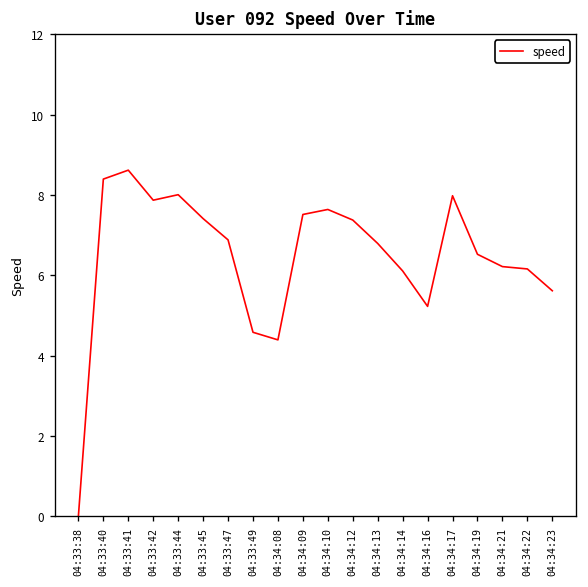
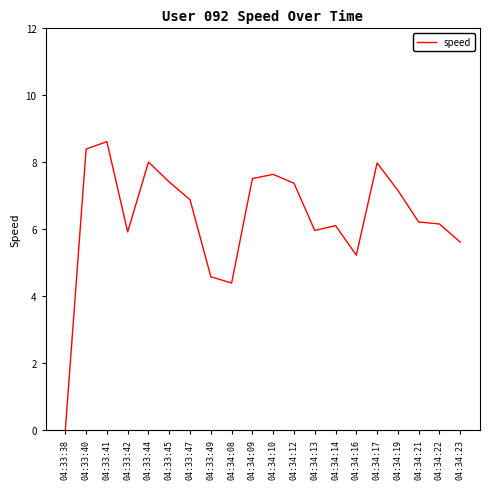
  {
    "04:33:38": 0.0,
    "04:33:40": 8.4,
    "04:33:41": 8.6,
-   "04:33:42": 7.9,
+   "04:33:42": 5.9,
    "04:33:44": 8.0,
    "04:33:45": 7.4,
    "04:33:47": 6.9,
    "04:33:49": 4.6,
    "04:34:08": 4.4,
    "04:34:09": 7.5,
    "04:34:10": 7.6,
    "04:34:12": 7.4,
-   "04:34:13": 6.8,
+   "04:34:13": 6.0,
    "04:34:14": 6.1,
    "04:34:16": 5.2,
    "04:34:17": 8.0,
-   "04:34:19": 6.5,
+   "04:34:19": 7.2,
    "04:34:21": 6.2,
    "04:34:22": 6.2,
    "04:34:23": 5.6
  }
